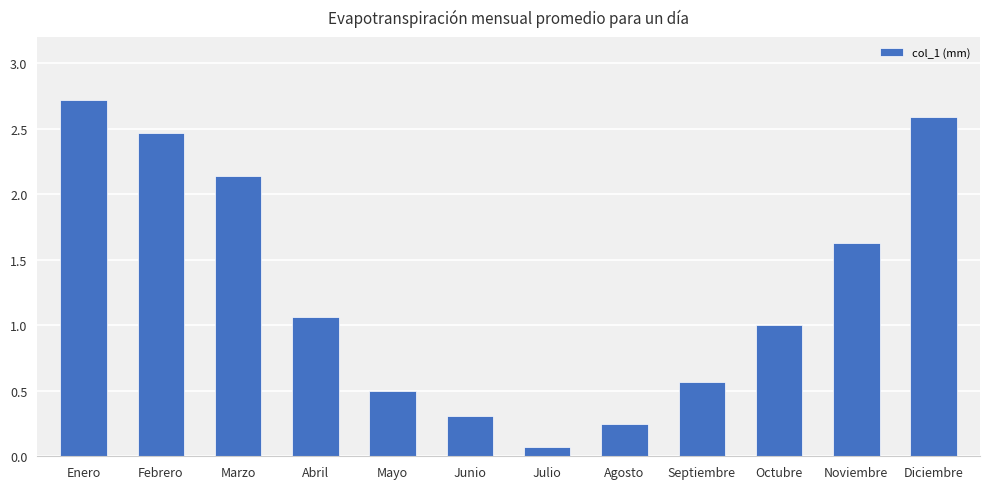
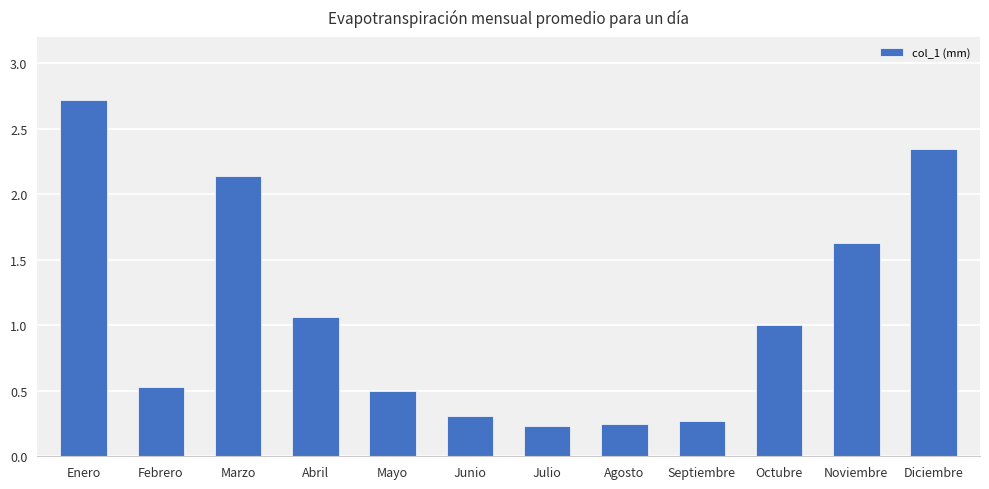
  {
    "Enero": 2.72,
-   "Febrero": 2.47,
+   "Febrero": 0.53,
    "Marzo": 2.14,
    "Abril": 1.06,
    "Mayo": 0.50,
    "Junio": 0.31,
-   "Julio": 0.07,
+   "Julio": 0.23,
    "Agosto": 0.25,
-   "Septiembre": 0.57,
+   "Septiembre": 0.27,
    "Octubre": 1.00,
    "Noviembre": 1.63,
-   "Diciembre": 2.59
+   "Diciembre": 2.35
  }
